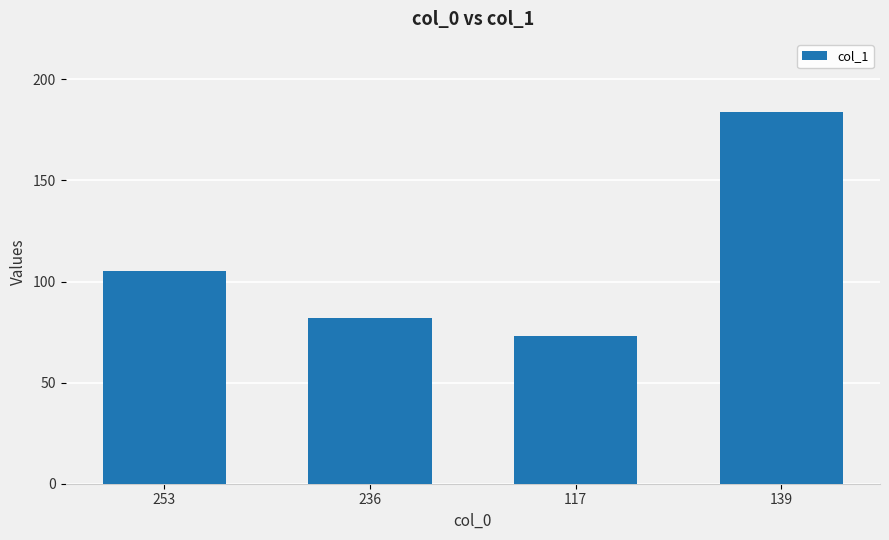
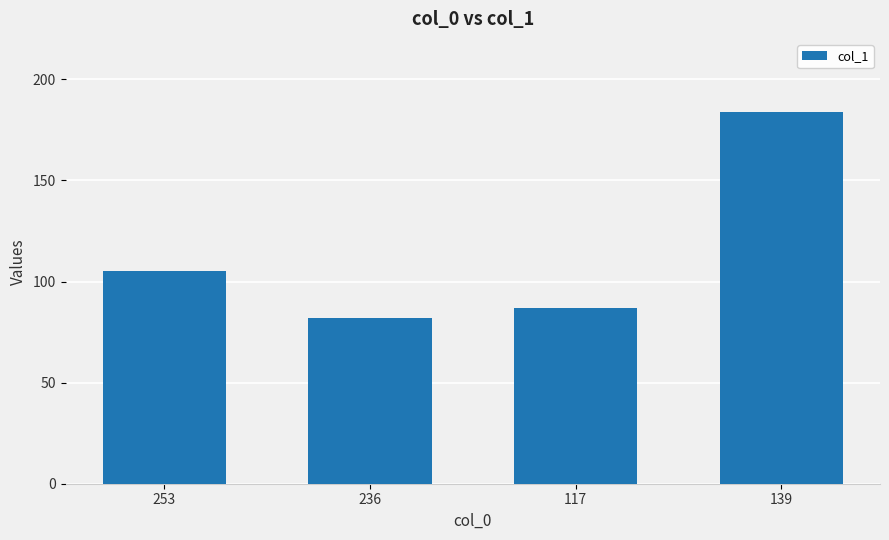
  {
    "253": 105,
    "236": 82,
-   "117": 73,
+   "117": 87,
    "139": 184
  }
